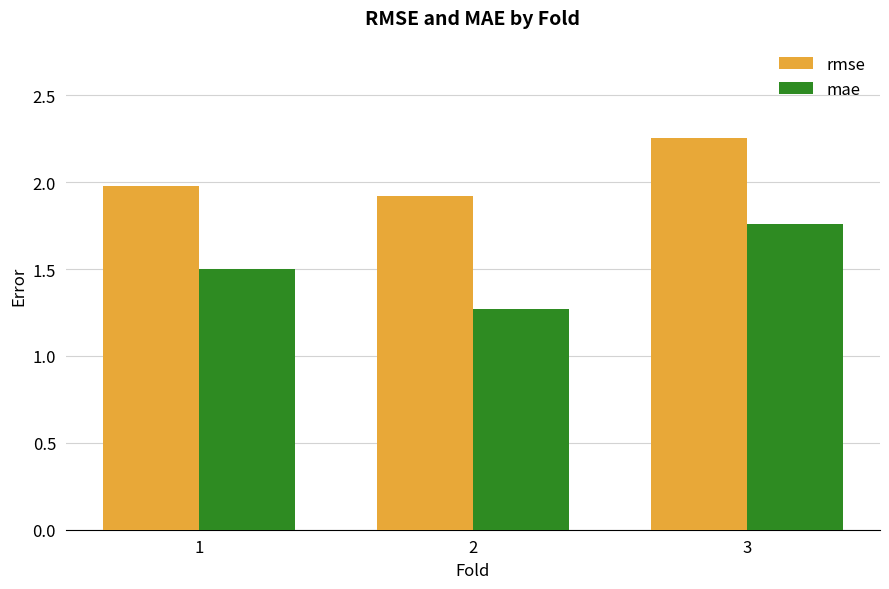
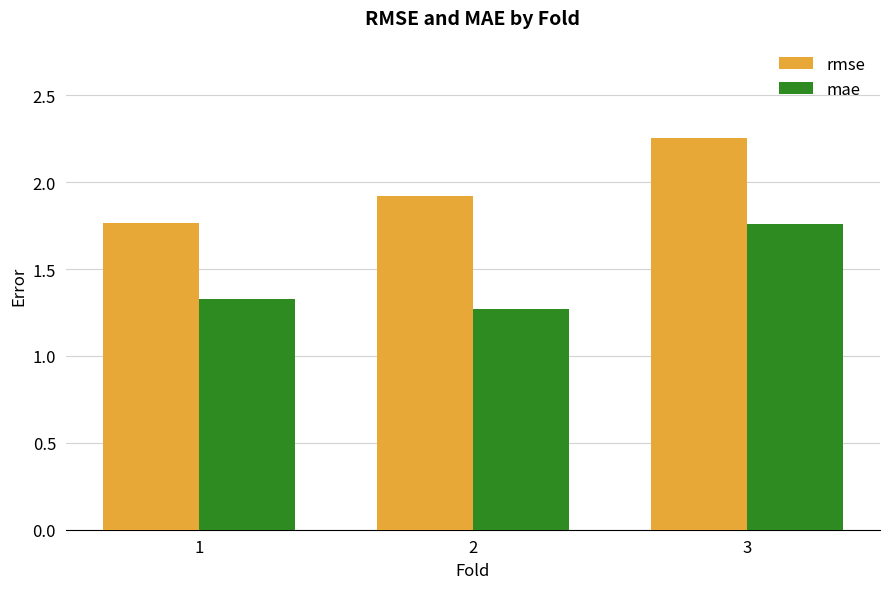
  {
    "rmse": {
-     "1": 1.98,
+     "1": 1.76,
      "2": 1.92,
      "3": 2.25
    },
    "mae": {
-     "1": 1.50,
+     "1": 1.33,
      "2": 1.27,
      "3": 1.76
    }
  }
